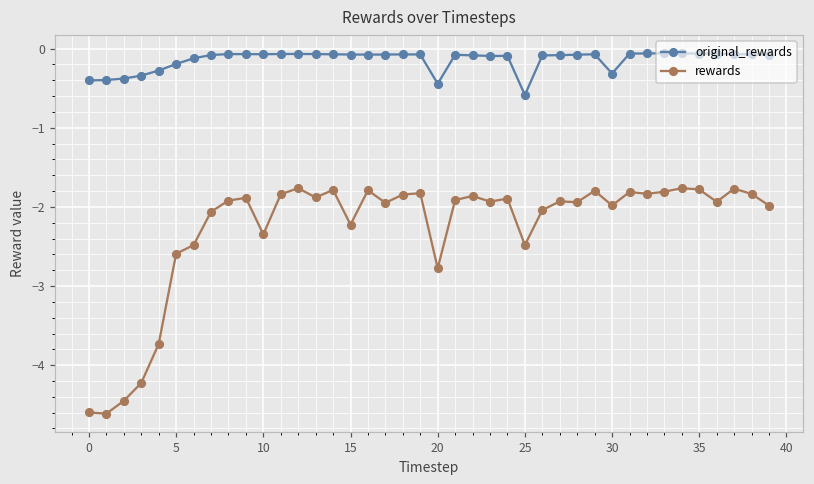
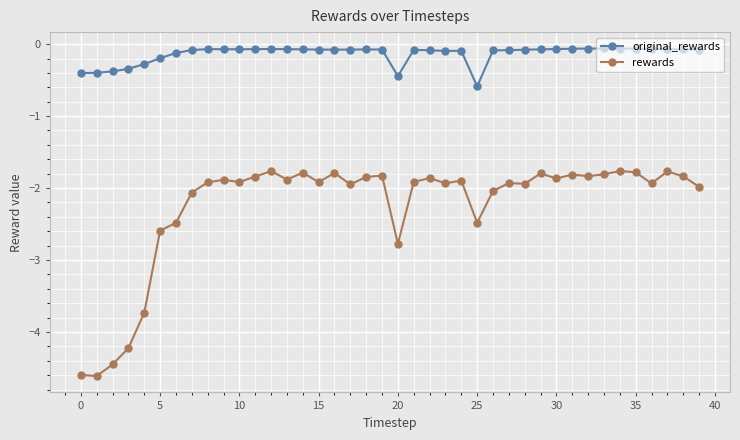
  {
    "original_rewards": {
      "0": -0.4,
      "5": -0.2,
      "10": -0.1,
      "15": -0.1,
      "20": -0.4,
      "25": -0.6,
-     "30": -0.3
+     "30": -0.1
    },
    "rewards": {
      "0": -4.6,
      "5": -2.6,
-     "10": -2.3,
-     "15": -2.2,
+     "10": -1.9,
+     "15": -1.9,
      "20": -2.8,
      "25": -2.5,
-     "30": -2.0,
+     "30": -1.9,
      "35": -1.8
    }
  }
